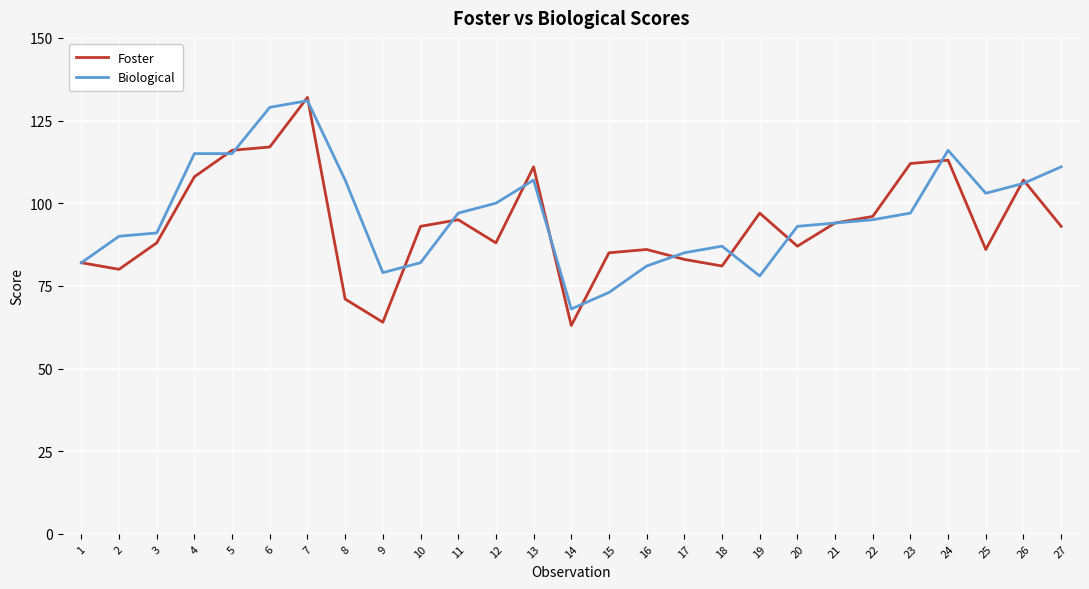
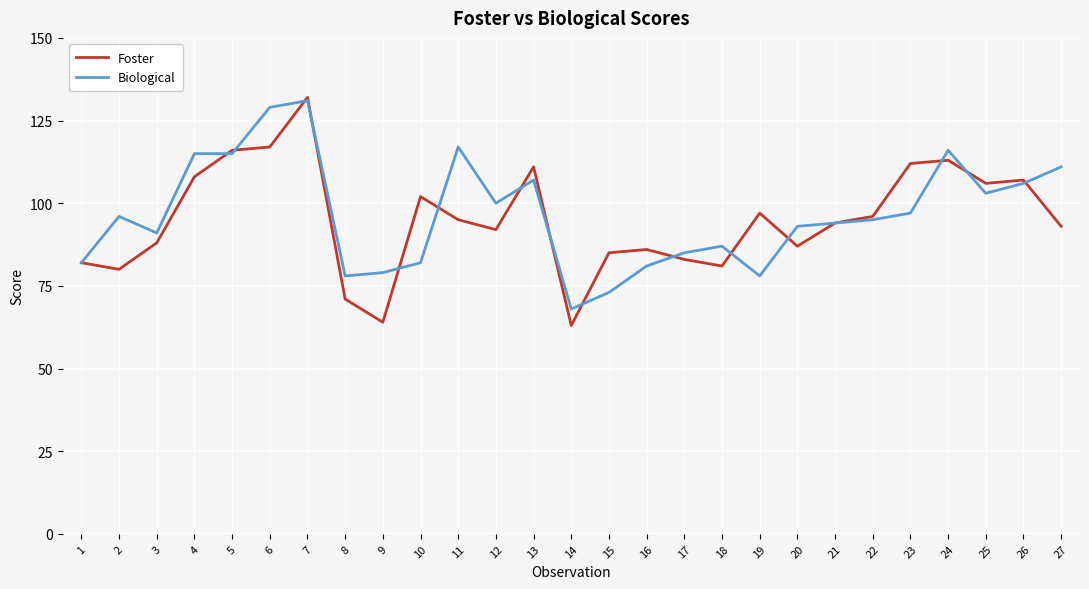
  {
    "Foster": {
      "2": 80,
      "3": 88,
      "4": 108,
      "5": 116,
      "6": 117,
      "7": 132,
      "8": 71,
      "9": 64,
-     "10": 93,
+     "10": 102,
      "11": 95,
-     "12": 88,
+     "12": 92,
      "13": 111,
      "14": 63,
      "15": 85,
      "16": 86,
      "17": 83,
      "18": 81,
      "19": 97,
      "20": 87,
      "22": 96,
      "23": 112,
      "24": 113,
-     "25": 86,
+     "25": 106,
      "26": 107,
      "27": 93
    },
    "Biological": {
-     "2": 90,
+     "2": 96,
      "3": 91,
      "4": 115,
      "5": 115,
      "6": 129,
      "7": 131,
-     "8": 107,
+     "8": 78,
      "9": 79,
      "10": 82,
-     "11": 97,
+     "11": 117,
      "12": 100,
      "13": 107,
      "14": 68,
      "15": 73,
      "16": 81,
      "17": 85,
      "18": 87,
      "19": 78,
      "20": 93,
      "22": 95,
      "23": 97,
      "24": 116,
      "25": 103,
      "26": 106,
      "27": 111
    }
  }
